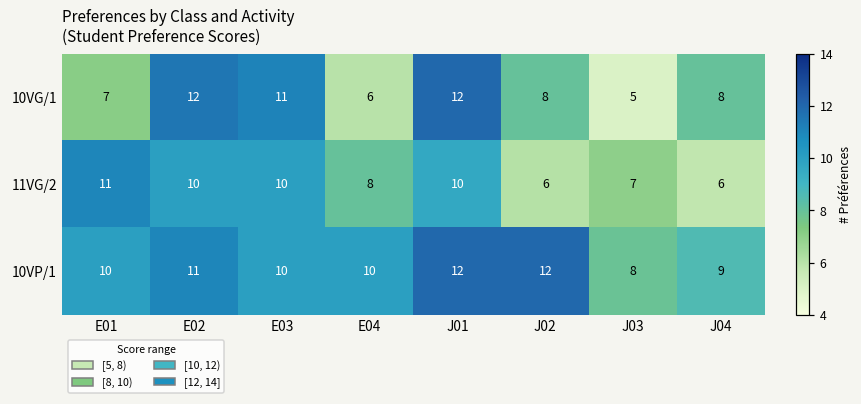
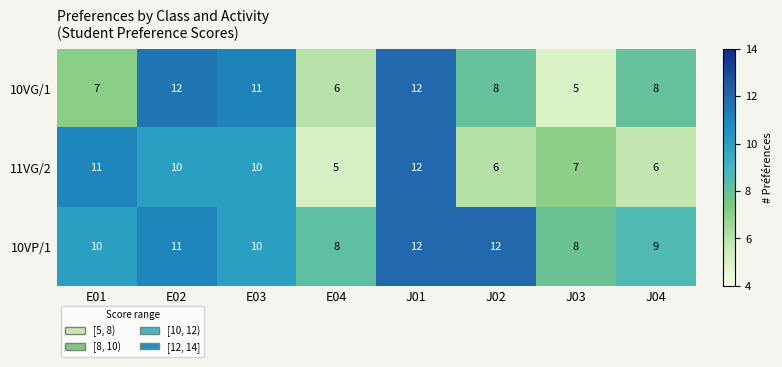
  {
    "10VG/1": {
      "E01": 7,
      "E02": 12,
      "E03": 11,
      "E04": 6,
      "J01": 12,
      "J02": 8,
      "J03": 5,
      "J04": 8
    },
    "11VG/2": {
      "E01": 11,
      "E02": 10,
      "E03": 10,
-     "E04": 8,
-     "J01": 10,
+     "E04": 5,
+     "J01": 12,
      "J02": 6,
      "J03": 7,
      "J04": 6
    },
    "10VP/1": {
      "E01": 10,
      "E02": 11,
      "E03": 10,
-     "E04": 10,
+     "E04": 8,
      "J01": 12,
      "J02": 12,
      "J03": 8,
      "J04": 9
    }
  }
